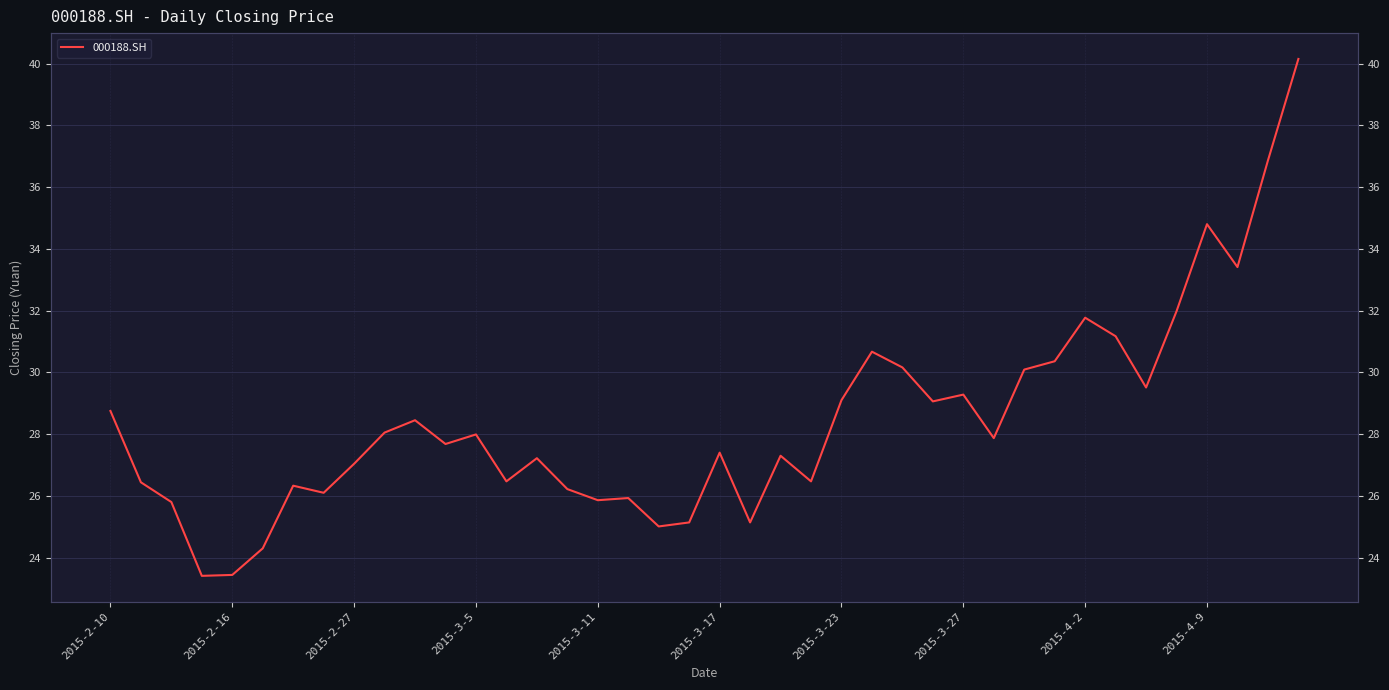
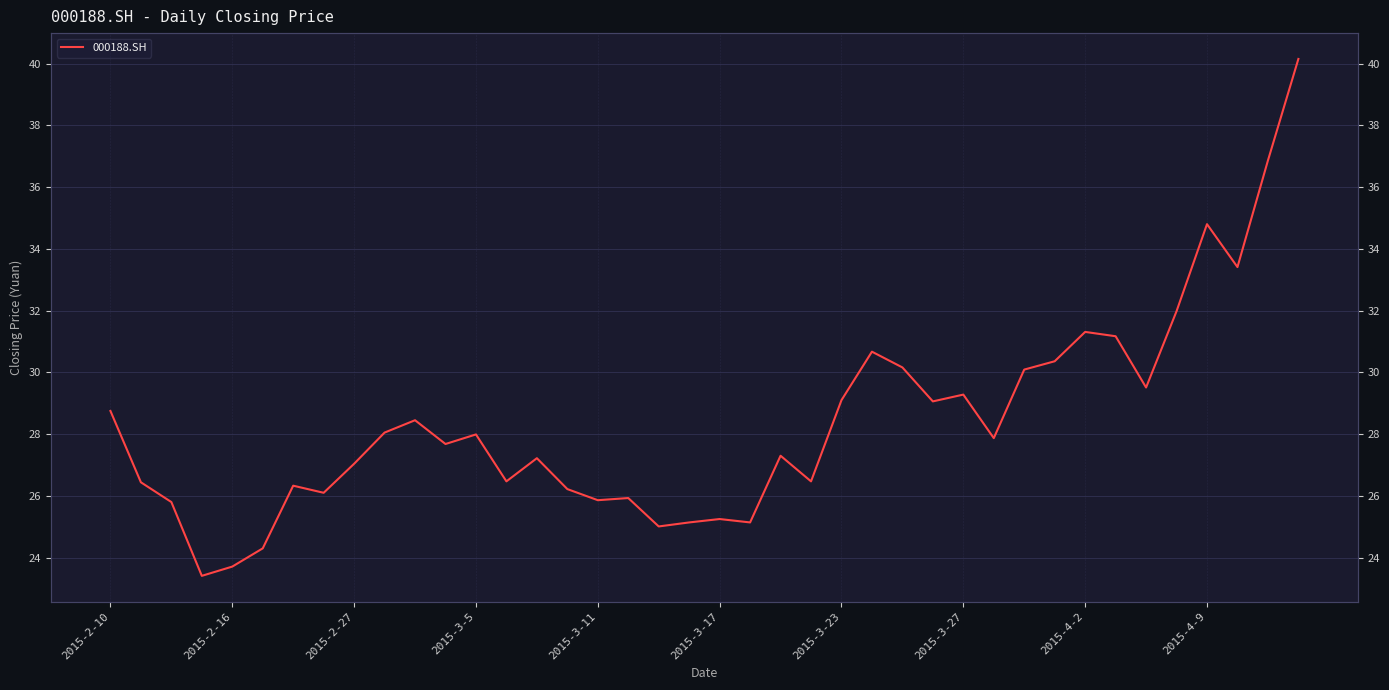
  {
    "2015-2-10": 28.8,
-   "2015-2-16": 23.4,
+   "2015-2-16": 23.7,
    "2015-2-27": 27.0,
    "2015-3-5": 28.0,
    "2015-3-11": 25.9,
-   "2015-3-17": 27.4,
+   "2015-3-17": 25.3,
    "2015-3-23": 29.1,
    "2015-3-27": 29.3,
-   "2015-4-2": 31.8,
+   "2015-4-2": 31.3,
    "2015-4-9": 34.8
  }
